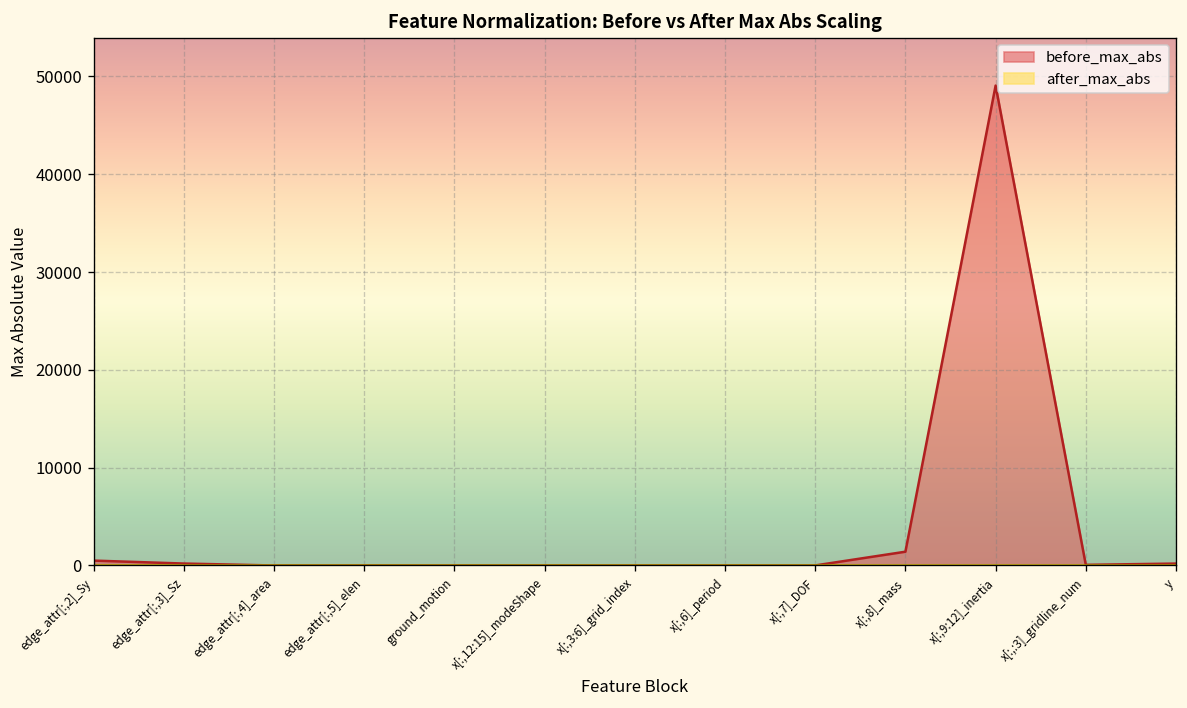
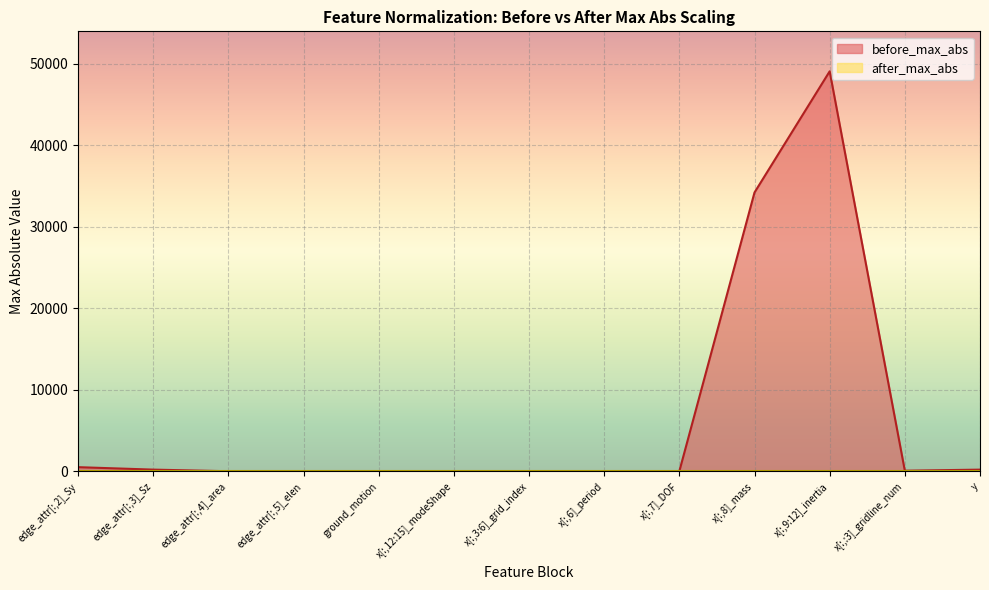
  {
    "before_max_abs": {
      "edge_attr[:,2]_Sy": 0,
-     "x[:,8]_mass": 1000,
+     "x[:,8]_mass": 34000,
      "x[:,9:12]_inertia": 49000
    },
    "after_max_abs": {
      "edge_attr[:,2]_Sy": 0,
      "x[:,8]_mass": 0,
      "x[:,9:12]_inertia": 0
    }
  }
